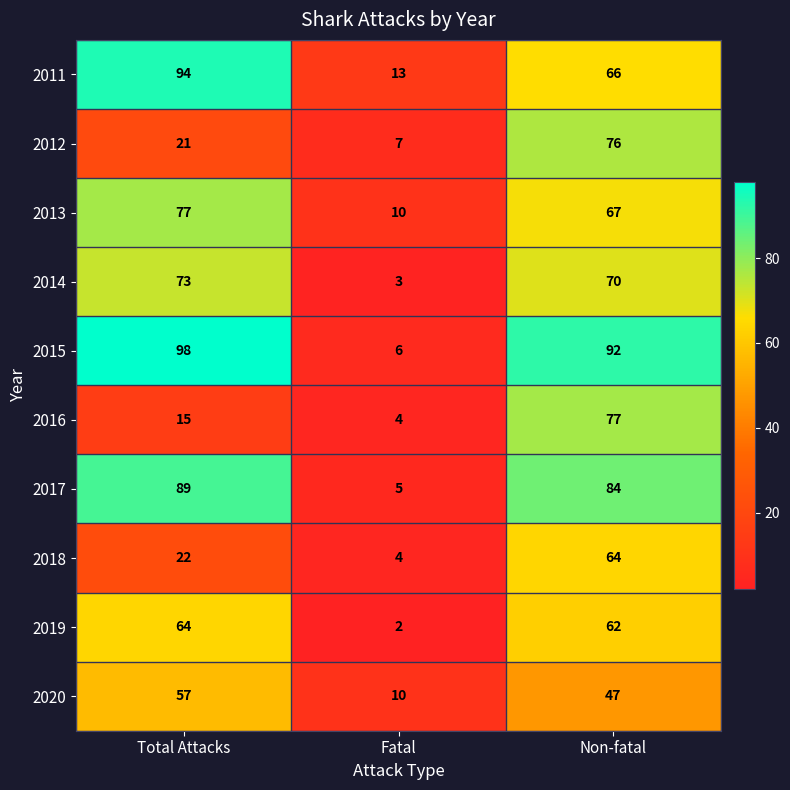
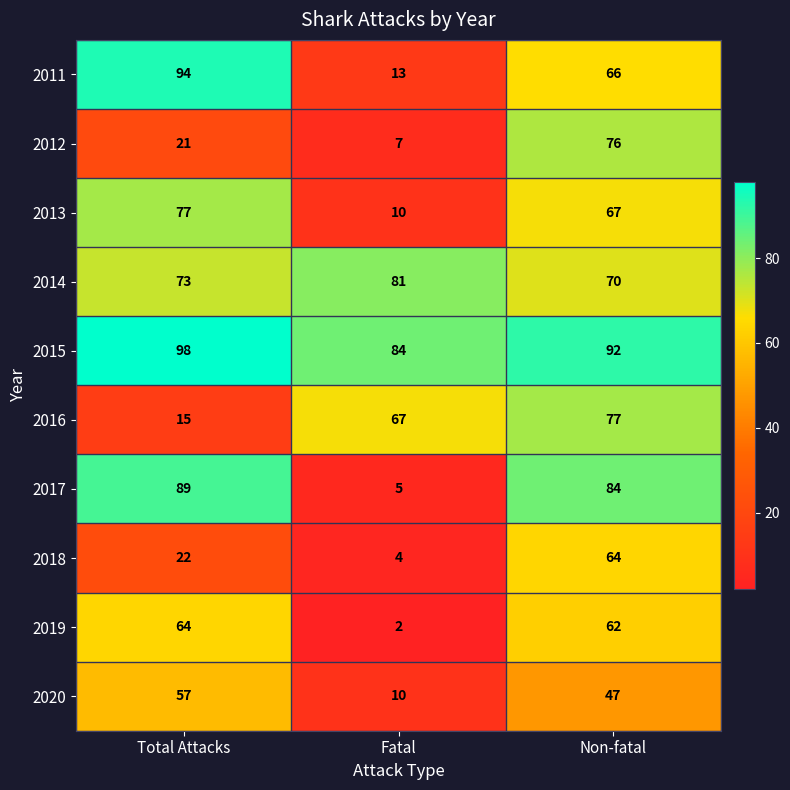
  {
    "2011": {
      "Total Attacks": 94,
      "Fatal": 13,
      "Non-fatal": 66
    },
    "2012": {
      "Total Attacks": 21,
      "Fatal": 7,
      "Non-fatal": 76
    },
    "2013": {
      "Total Attacks": 77,
      "Fatal": 10,
      "Non-fatal": 67
    },
    "2014": {
      "Total Attacks": 73,
-     "Fatal": 3,
+     "Fatal": 81,
      "Non-fatal": 70
    },
    "2015": {
      "Total Attacks": 98,
-     "Fatal": 6,
+     "Fatal": 84,
      "Non-fatal": 92
    },
    "2016": {
      "Total Attacks": 15,
-     "Fatal": 4,
+     "Fatal": 67,
      "Non-fatal": 77
    },
    "2017": {
      "Total Attacks": 89,
      "Fatal": 5,
      "Non-fatal": 84
    },
    "2018": {
      "Total Attacks": 22,
      "Fatal": 4,
      "Non-fatal": 64
    },
    "2019": {
      "Total Attacks": 64,
      "Fatal": 2,
      "Non-fatal": 62
    },
    "2020": {
      "Total Attacks": 57,
      "Fatal": 10,
      "Non-fatal": 47
    }
  }
